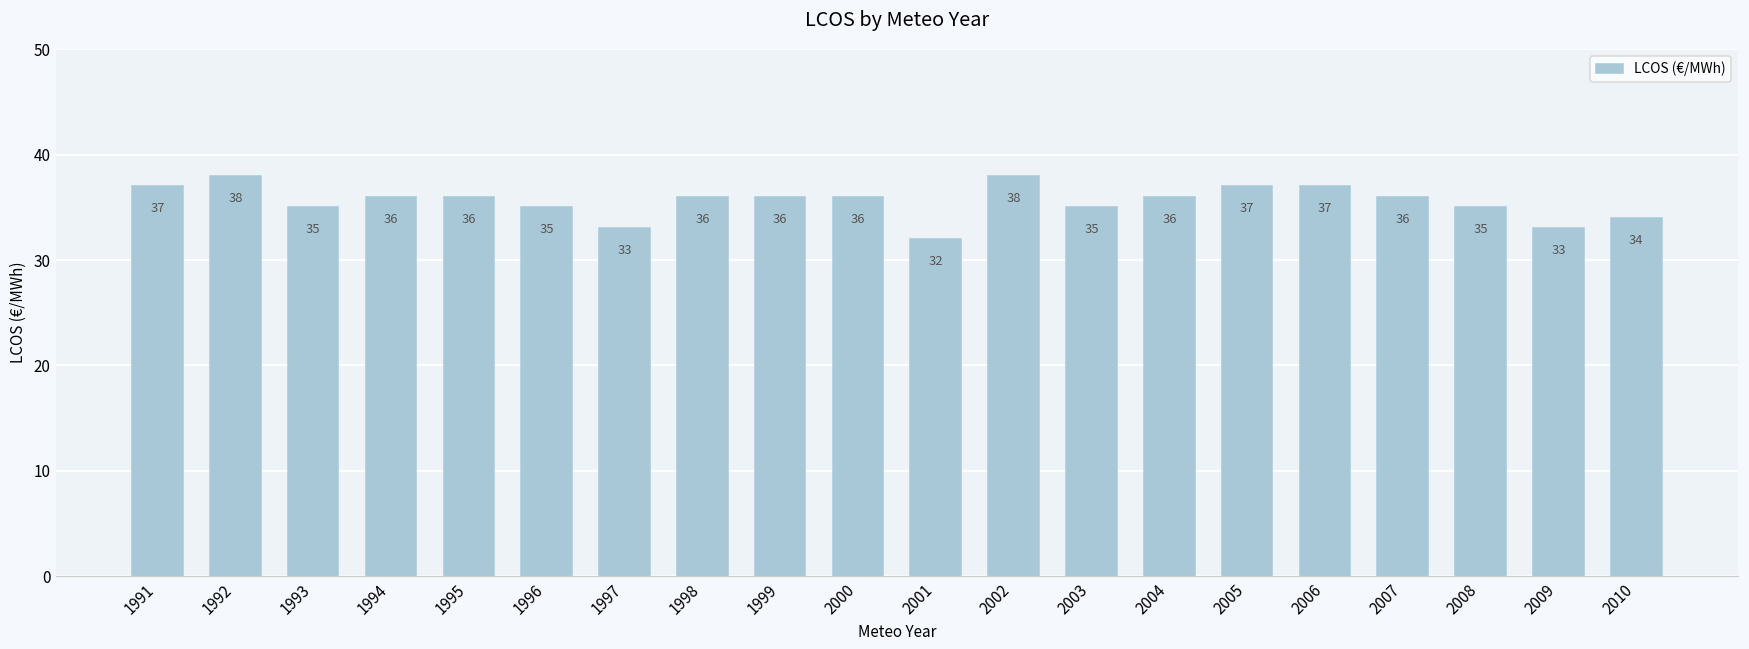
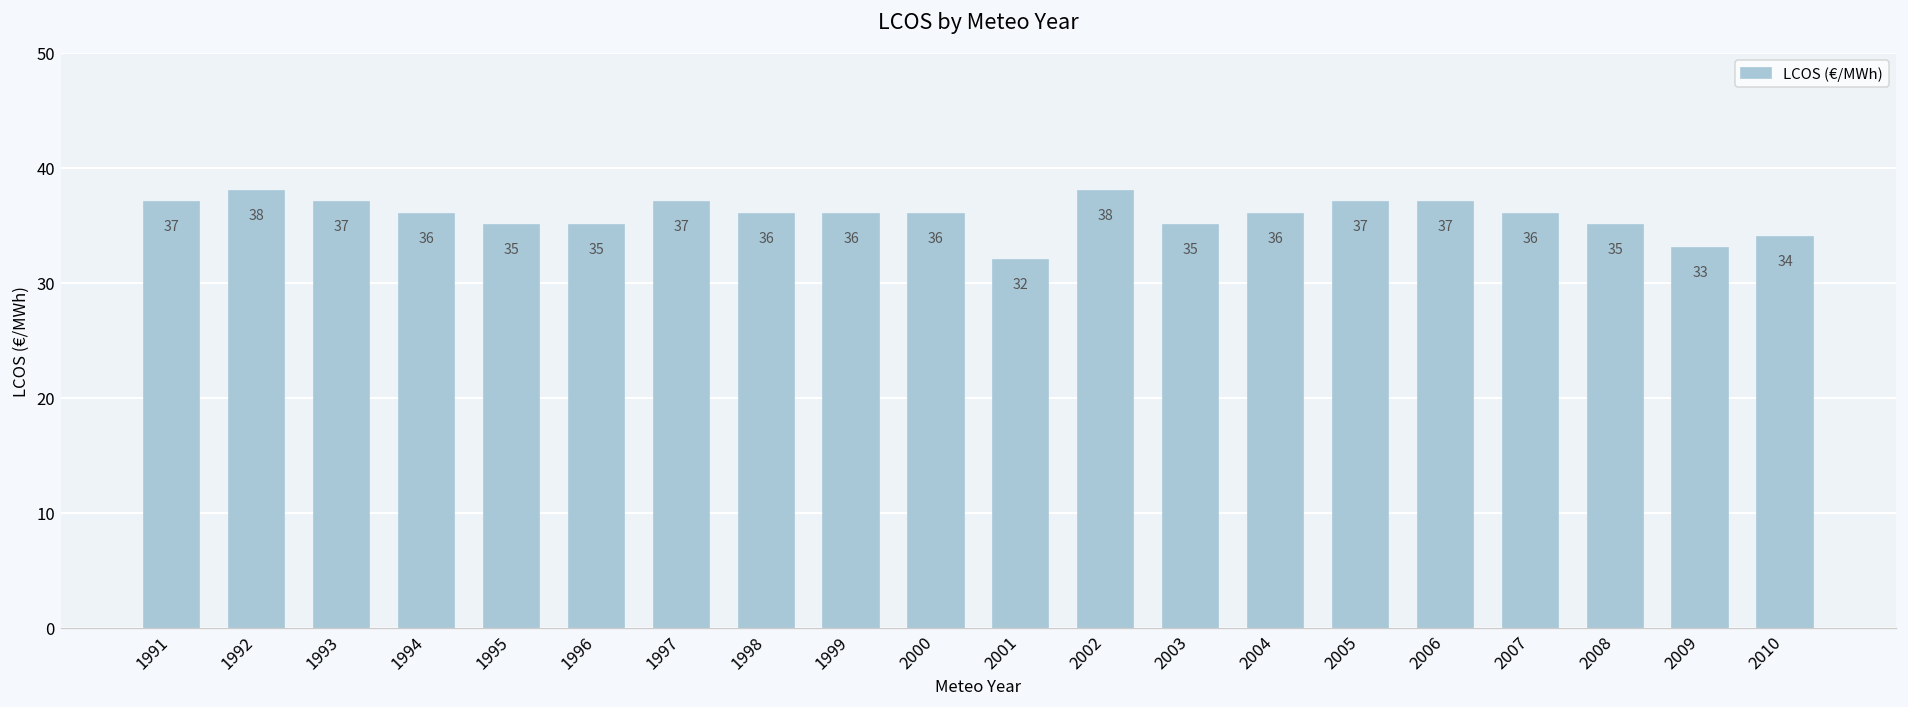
  {
    "1991": 37,
    "1992": 38,
-   "1993": 35,
+   "1993": 37,
    "1994": 36,
-   "1995": 36,
+   "1995": 35,
    "1996": 35,
-   "1997": 33,
+   "1997": 37,
    "1998": 36,
    "1999": 36,
    "2000": 36,
    "2001": 32,
    "2002": 38,
    "2003": 35,
    "2004": 36,
    "2005": 37,
    "2006": 37,
    "2007": 36,
    "2008": 35,
    "2009": 33,
    "2010": 34
  }
